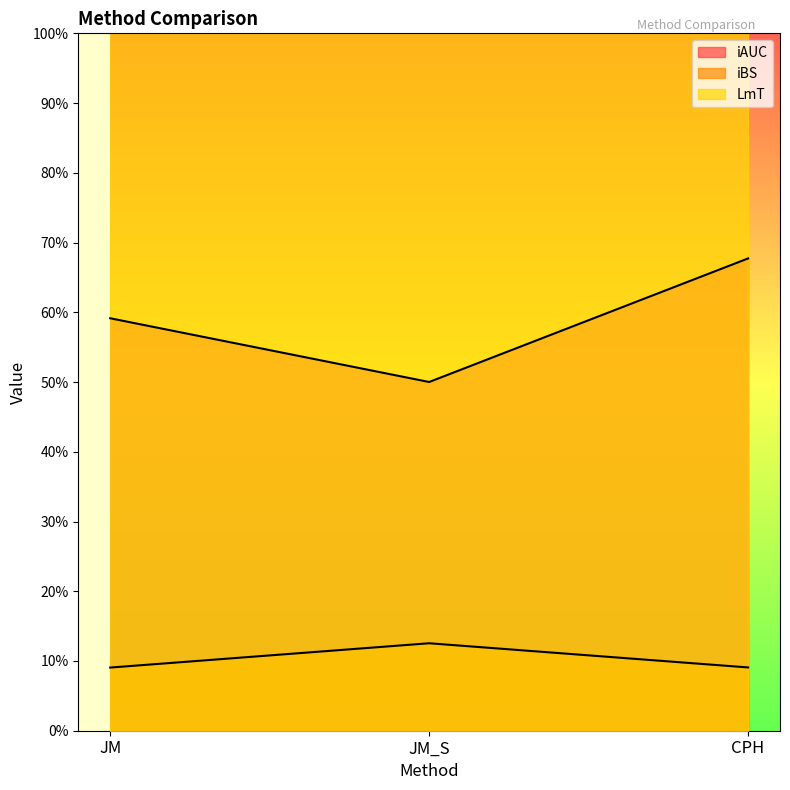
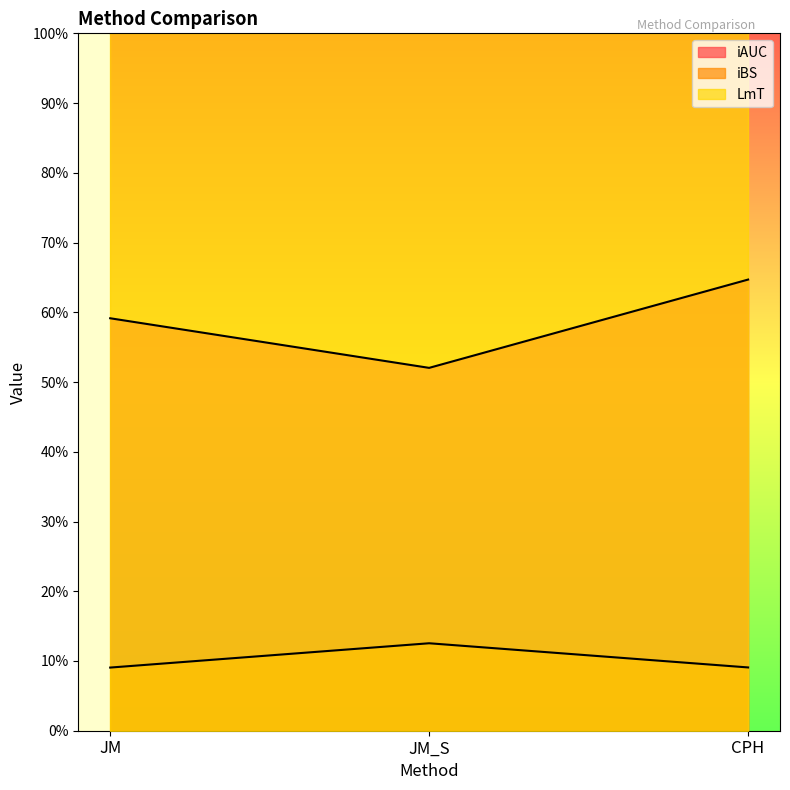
  {
    "iAUC": {
      "JM": "59%",
-     "JM_S": "50%",
-     "CPH": "68%"
+     "JM_S": "52%",
+     "CPH": "65%"
    },
    "iBS": {
      "JM": "9%",
      "JM_S": "13%",
      "CPH": "9%"
    },
    "LmT": {
      "JM": "100%",
      "JM_S": "100%",
      "CPH": "100%"
    }
  }
